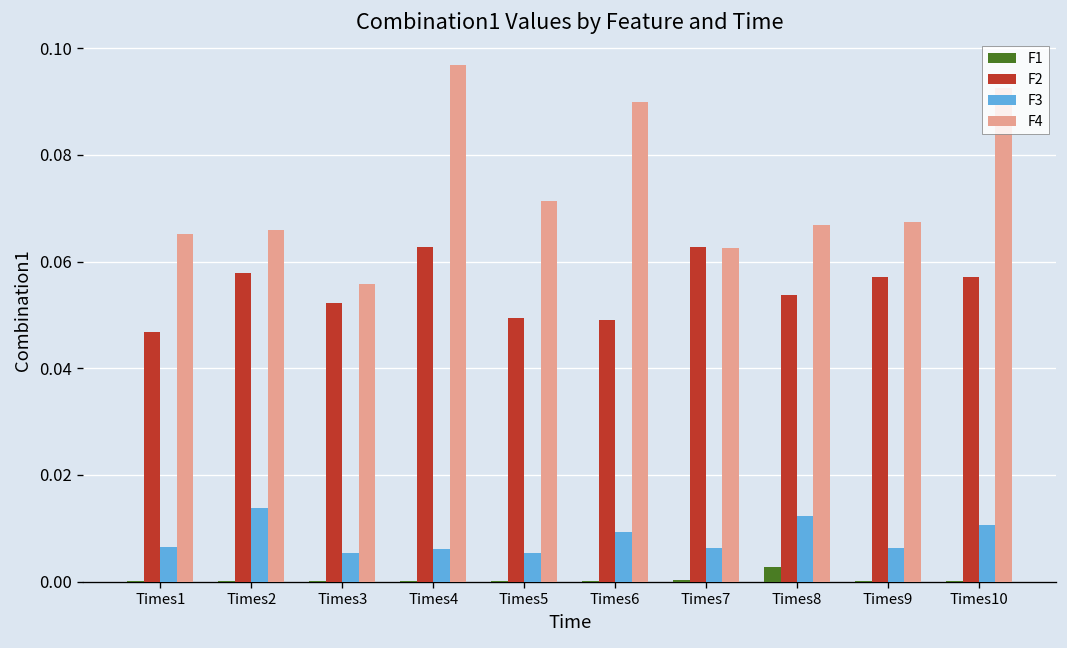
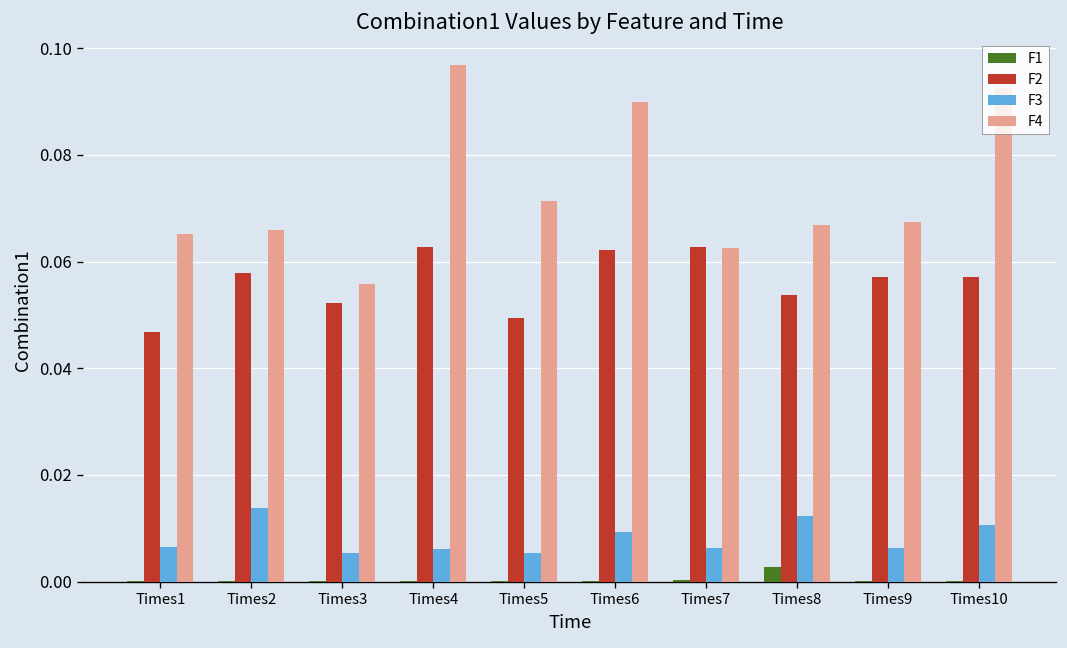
  {
    "F1": {
      "Times8": 0.003
    },
    "F2": {
      "Times1": 0.047,
      "Times2": 0.058,
      "Times3": 0.052,
      "Times4": 0.063,
      "Times5": 0.049,
-     "Times6": 0.049,
+     "Times6": 0.062,
      "Times7": 0.063,
      "Times8": 0.054,
      "Times9": 0.057,
      "Times10": 0.057
    },
    "F3": {
      "Times1": 0.007,
      "Times2": 0.014,
      "Times3": 0.005,
      "Times4": 0.006,
      "Times5": 0.005,
      "Times6": 0.009,
      "Times7": 0.006,
      "Times8": 0.012,
      "Times9": 0.006,
      "Times10": 0.011
    },
    "F4": {
      "Times1": 0.065,
      "Times2": 0.066,
      "Times3": 0.056,
      "Times4": 0.097,
      "Times5": 0.071,
      "Times6": 0.090,
      "Times7": 0.062,
      "Times8": 0.067,
      "Times9": 0.067
    }
  }
